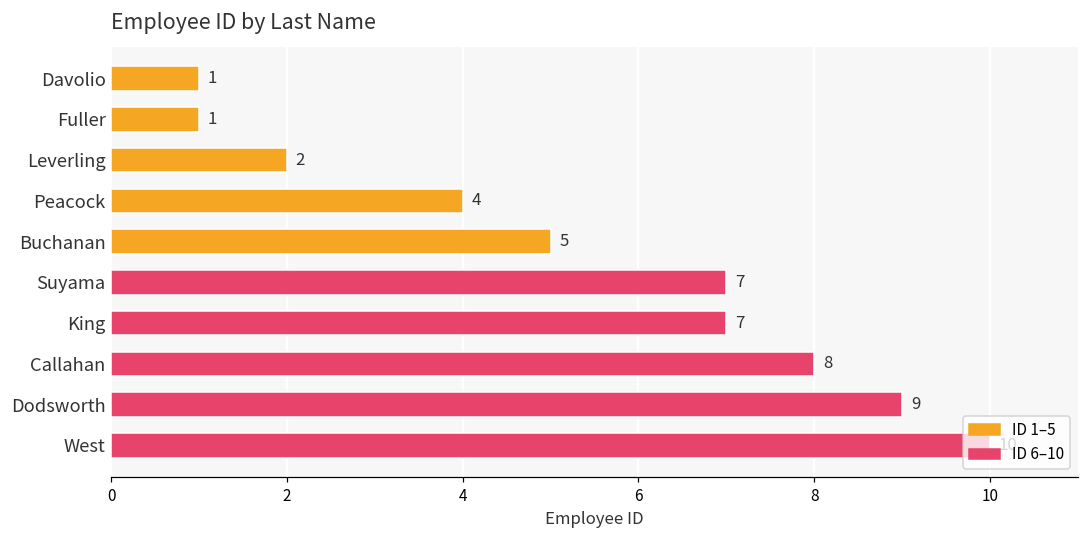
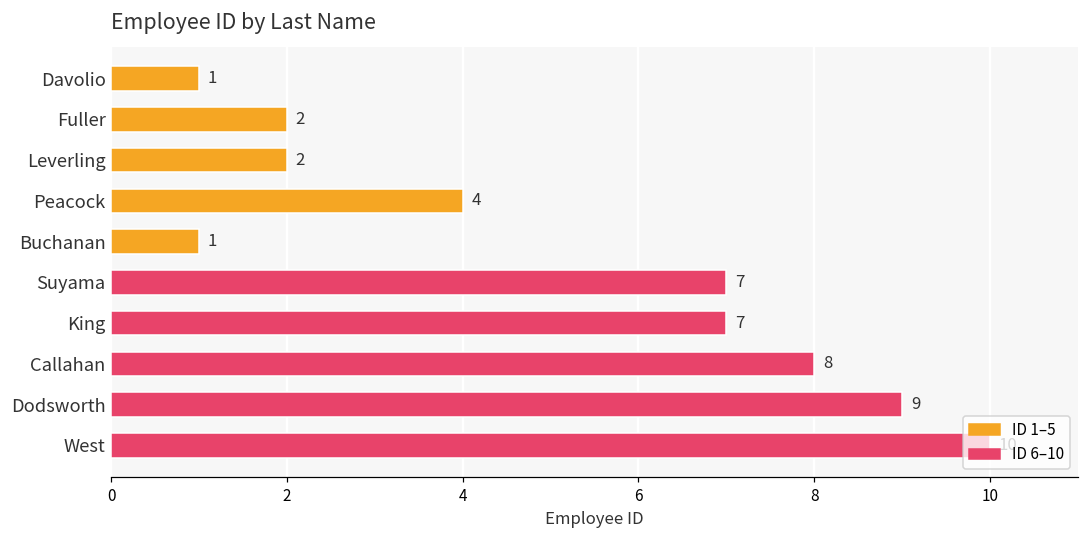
  {
    "Davolio": 1,
-   "Fuller": 1,
+   "Fuller": 2,
    "Leverling": 2,
    "Peacock": 4,
-   "Buchanan": 5,
+   "Buchanan": 1,
    "Suyama": 7,
    "King": 7,
    "Callahan": 8,
    "Dodsworth": 9
  }
